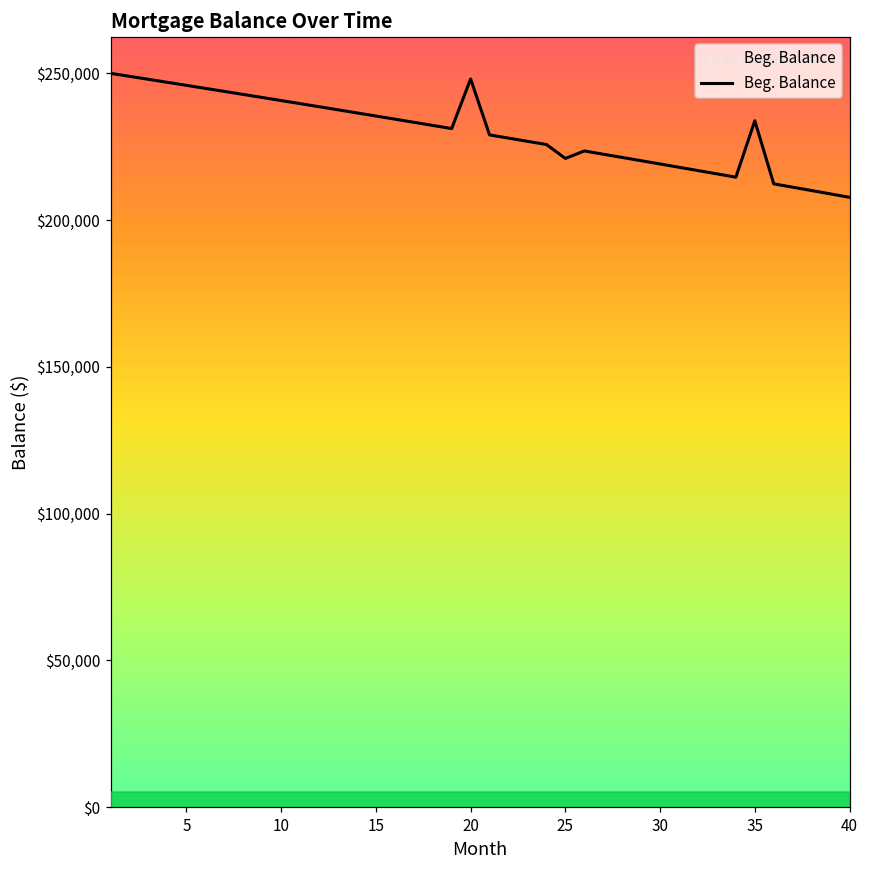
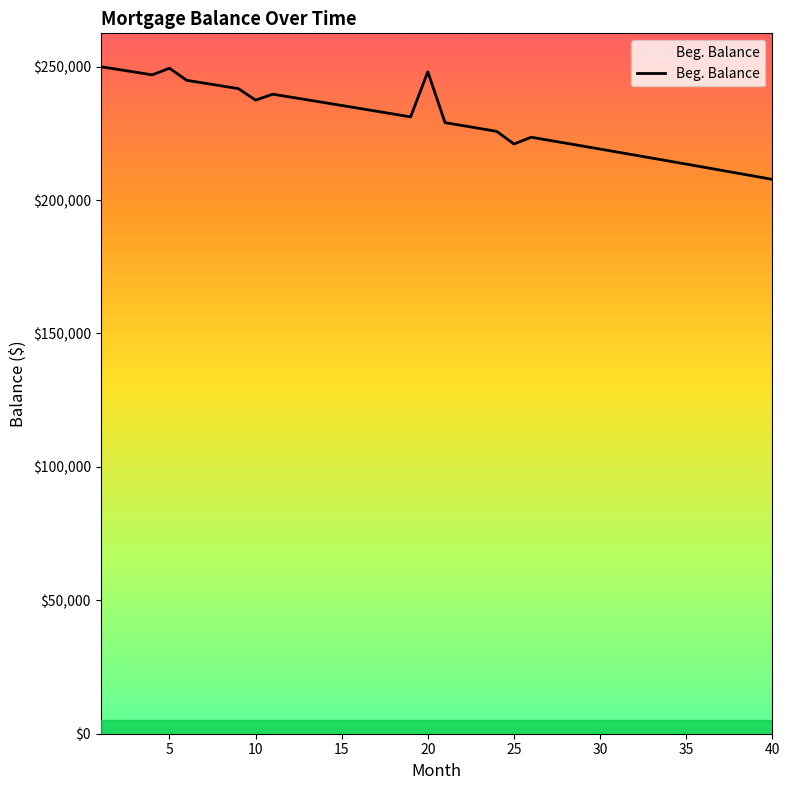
  {
-   "5": "$246,000",
-   "10": "$241,000",
+   "5": "$249,000",
+   "10": "$237,000",
    "15": "$235,000",
    "20": "$248,000",
    "25": "$221,000",
    "30": "$219,000",
-   "35": "$234,000",
+   "35": "$213,000",
    "40": "$208,000"
  }
